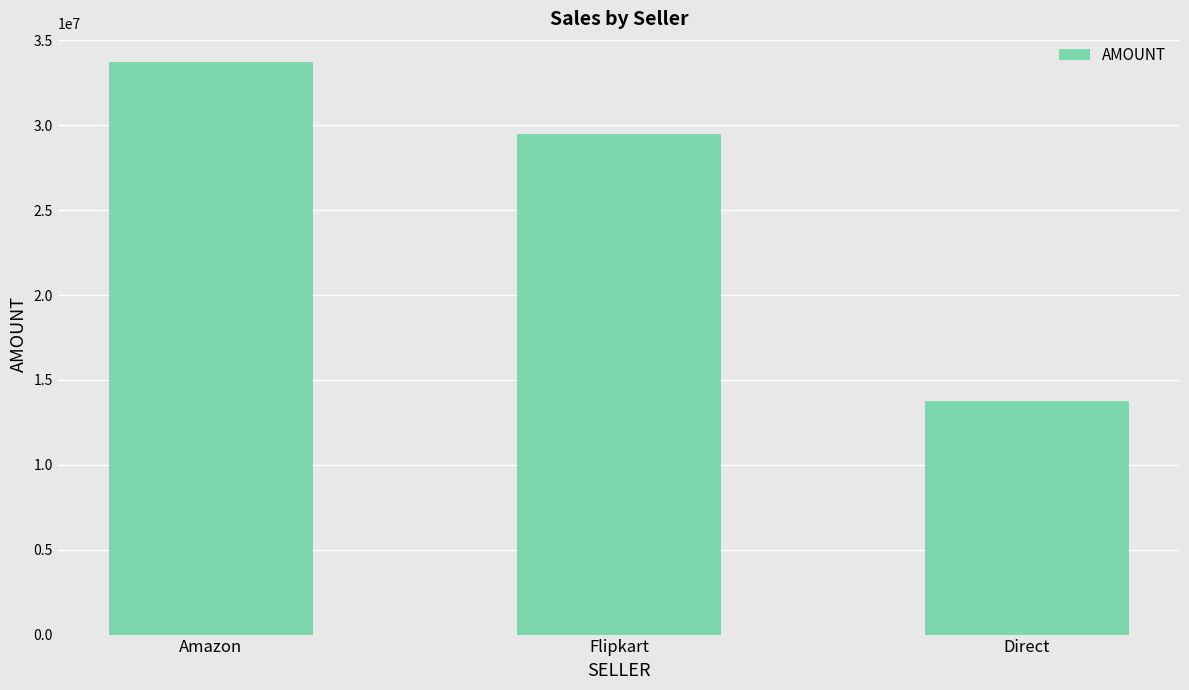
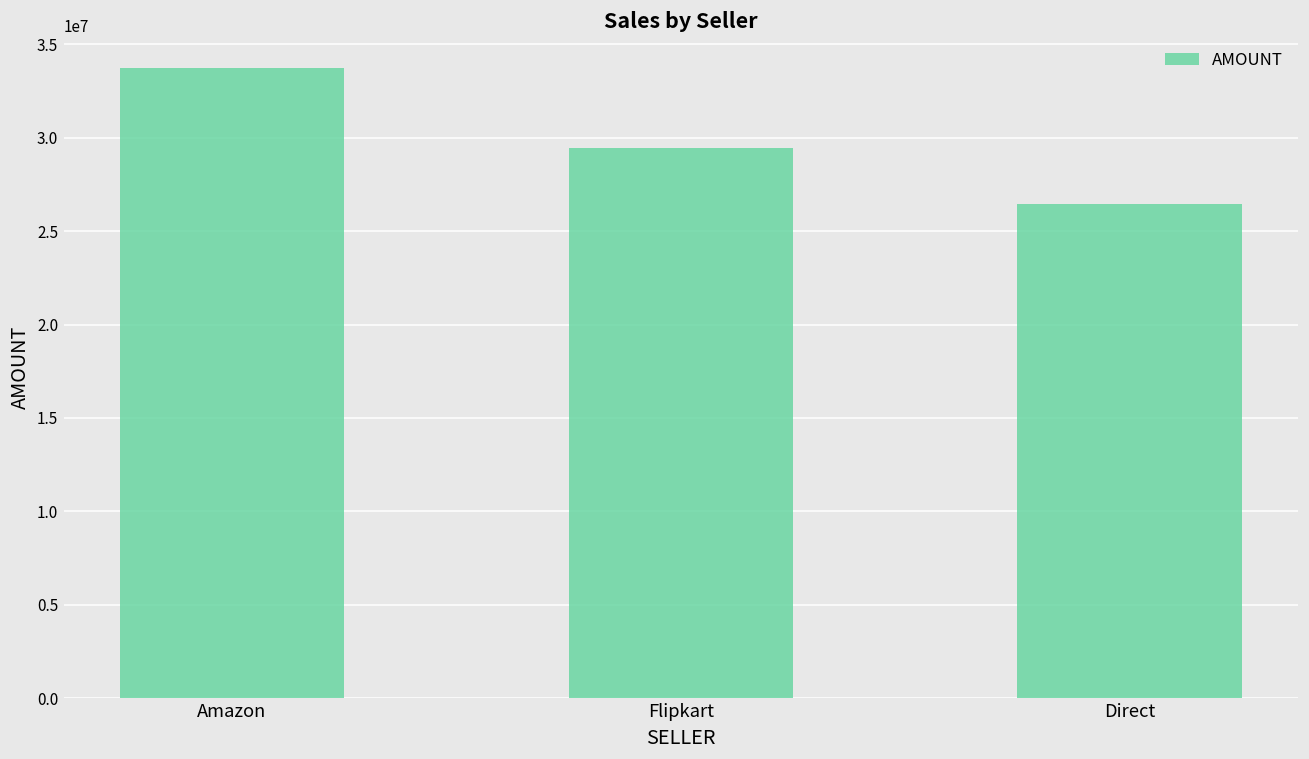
  {
    "Amazon": 33700000,
    "Flipkart": 29500000,
-   "Direct": 13800000
+   "Direct": 26500000
  }
